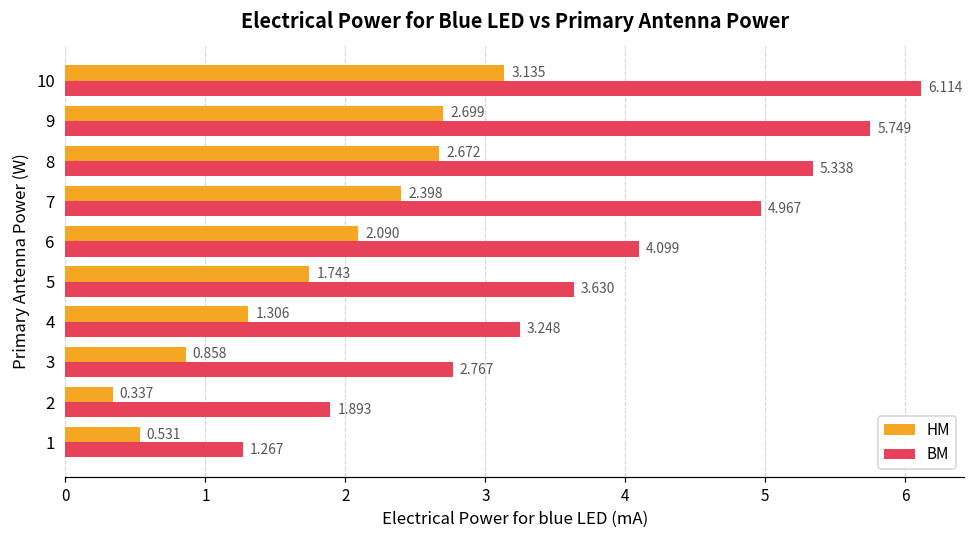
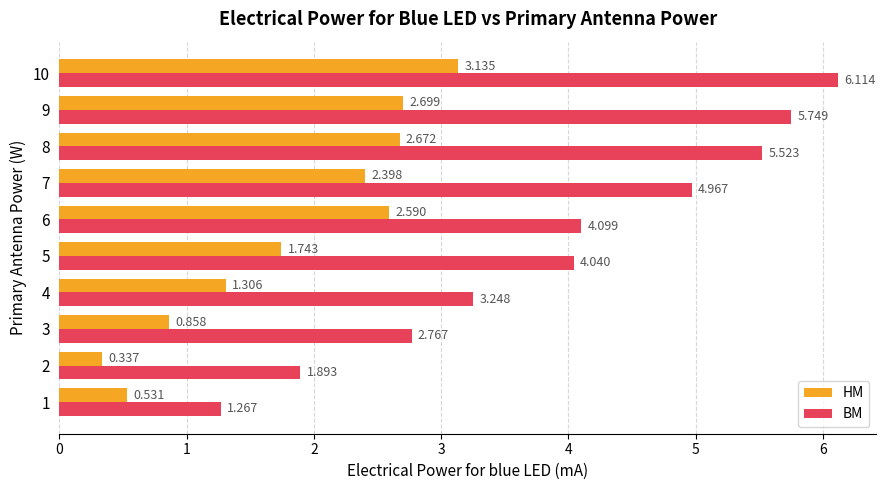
  {
    "HM": {
      "10": 3.135,
      "9": 2.699,
      "8": 2.672,
      "7": 2.398,
-     "6": 2.090,
+     "6": 2.590,
      "5": 1.743,
      "4": 1.306,
      "3": 0.858,
      "2": 0.337,
      "1": 0.531
    },
    "BM": {
      "10": 6.114,
      "9": 5.749,
-     "8": 5.338,
+     "8": 5.523,
      "7": 4.967,
      "6": 4.099,
-     "5": 3.630,
+     "5": 4.040,
      "4": 3.248,
      "3": 2.767,
      "2": 1.893,
      "1": 1.267
    }
  }
